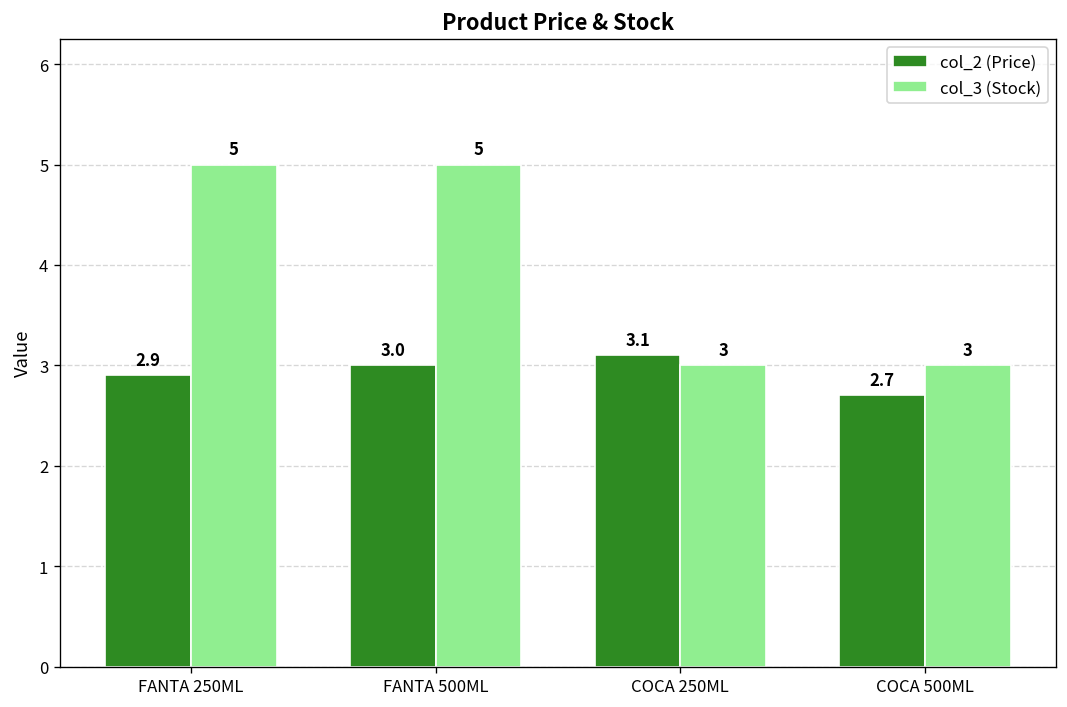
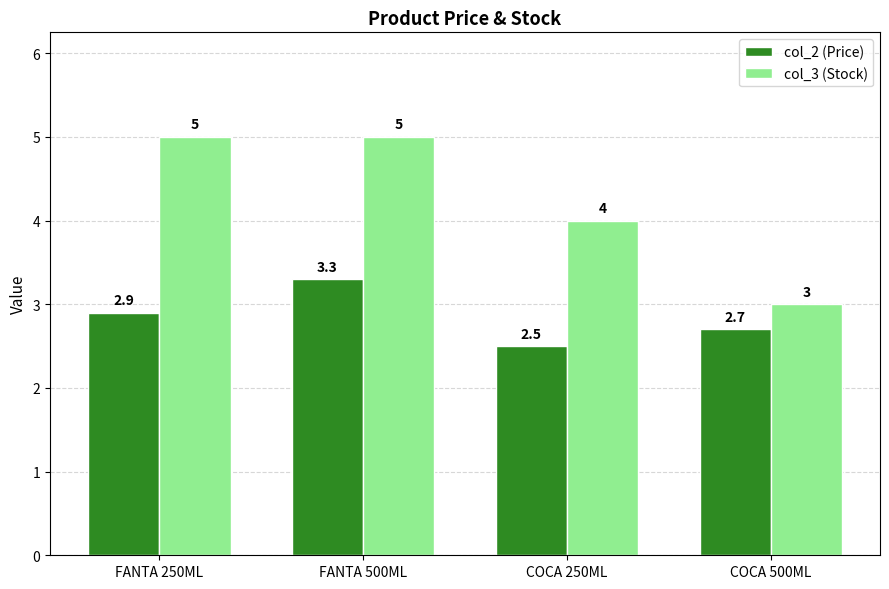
  {
    "col_2 (Price)": {
      "FANTA 250ML": 2.9,
-     "FANTA 500ML": 3.0,
-     "COCA 250ML": 3.1,
+     "FANTA 500ML": 3.3,
+     "COCA 250ML": 2.5,
      "COCA 500ML": 2.7
    },
    "col_3 (Stock)": {
      "FANTA 250ML": 5,
      "FANTA 500ML": 5,
-     "COCA 250ML": 3,
+     "COCA 250ML": 4,
      "COCA 500ML": 3
    }
  }
